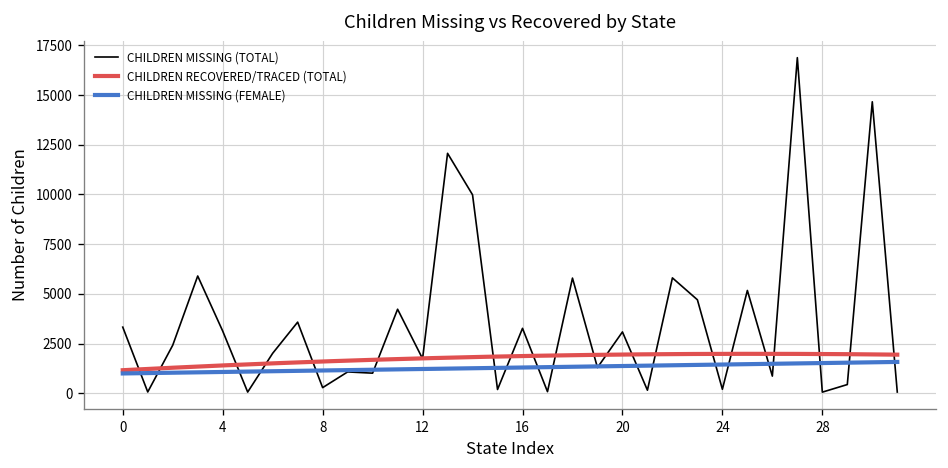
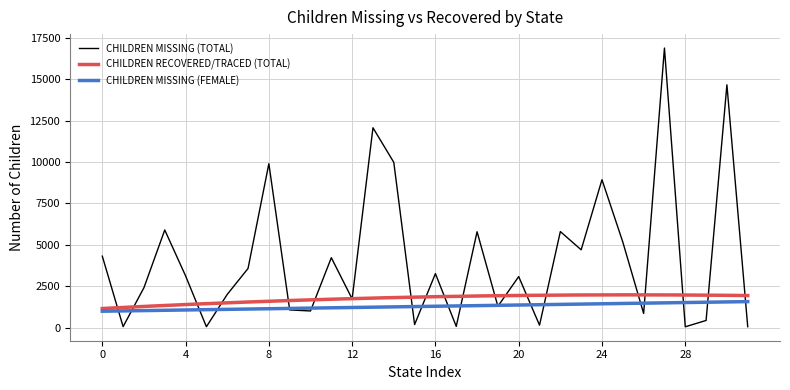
  {
    "CHILDREN MISSING (TOTAL)": {
-     "0": 3300,
+     "0": 4300,
      "4": 3100,
-     "8": 300,
+     "8": 9900,
      "16": 3300,
      "20": 3100,
-     "24": 200,
+     "24": 8900,
      "28": 100
    },
    "CHILDREN RECOVERED/TRACED (TOTAL)": {
      "0": 1200
    },
    "CHILDREN MISSING (FEMALE)": {
      "0": 1000
    }
  }
